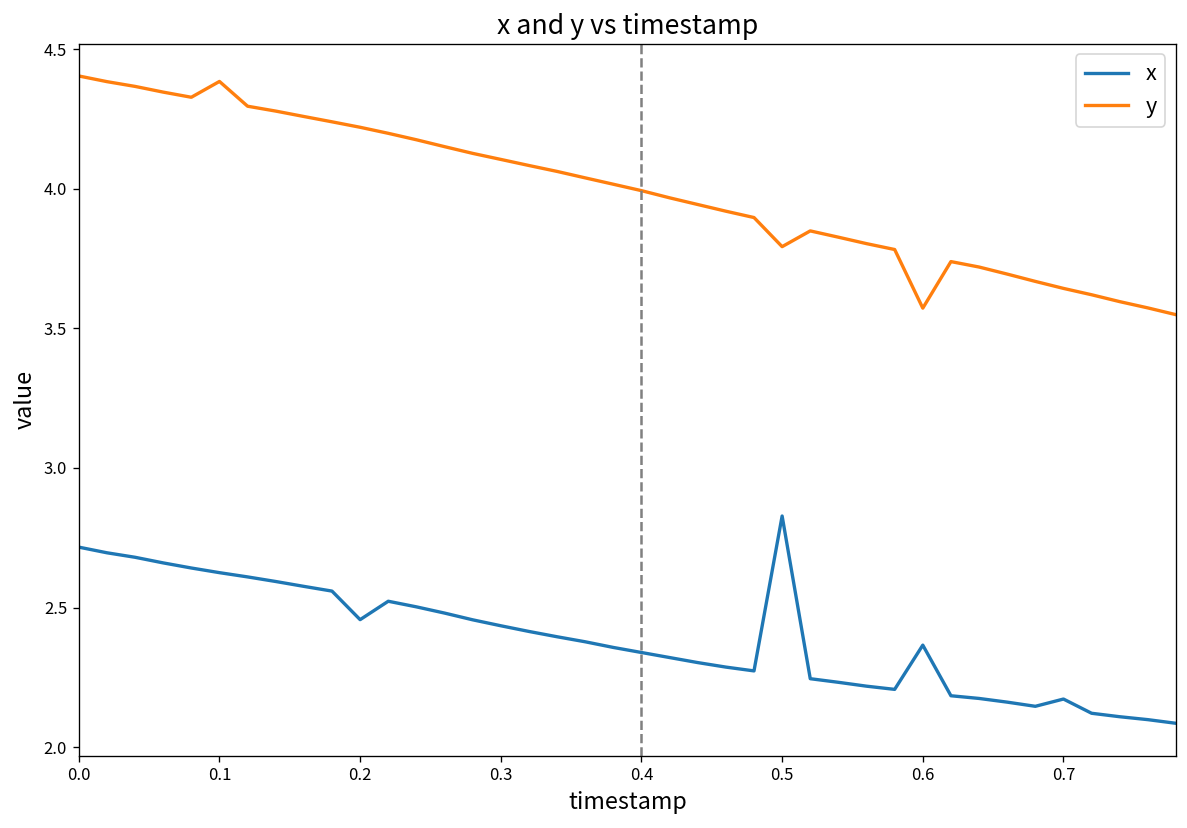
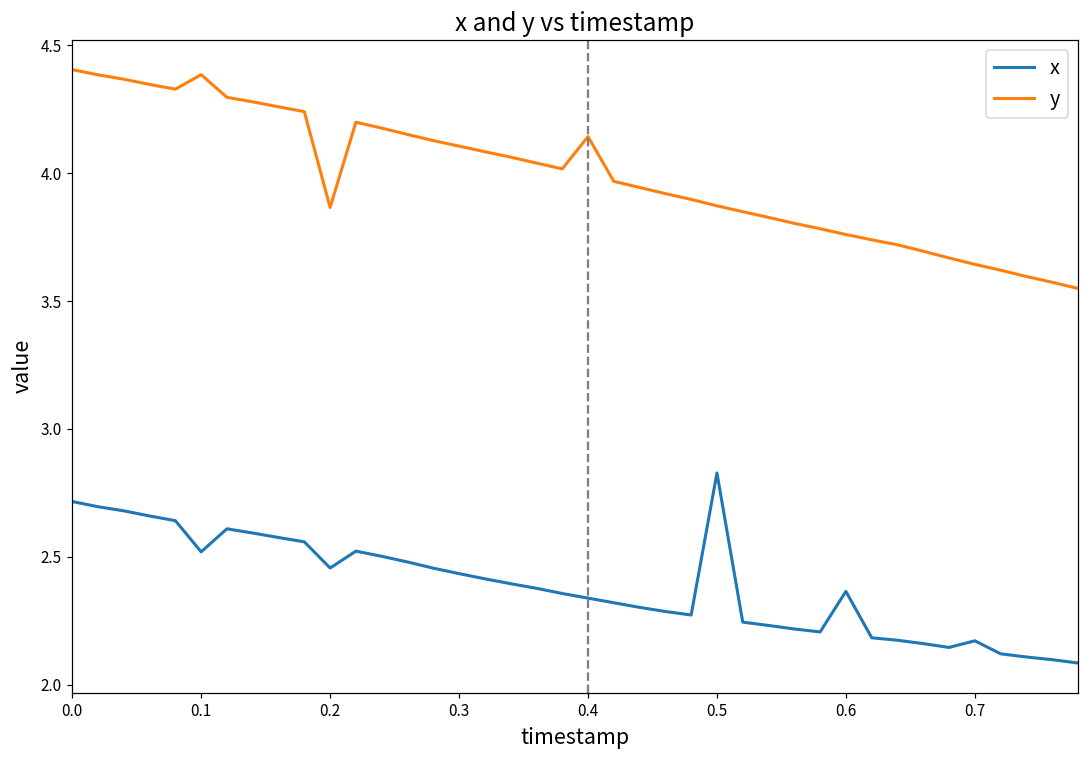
  {
    "x": {
      "0.0": 2.72,
-     "0.1": 2.62,
+     "0.1": 2.52,
      "0.2": 2.46,
      "0.3": 2.43,
      "0.4": 2.34,
      "0.5": 2.83,
      "0.6": 2.37,
      "0.7": 2.17
    },
    "y": {
      "0.0": 4.40,
      "0.1": 4.38,
-     "0.2": 4.22,
+     "0.2": 3.87,
      "0.3": 4.11,
-     "0.4": 3.99,
-     "0.5": 3.79,
-     "0.6": 3.57,
+     "0.4": 4.14,
+     "0.5": 3.87,
+     "0.6": 3.76,
      "0.7": 3.64
    }
  }
